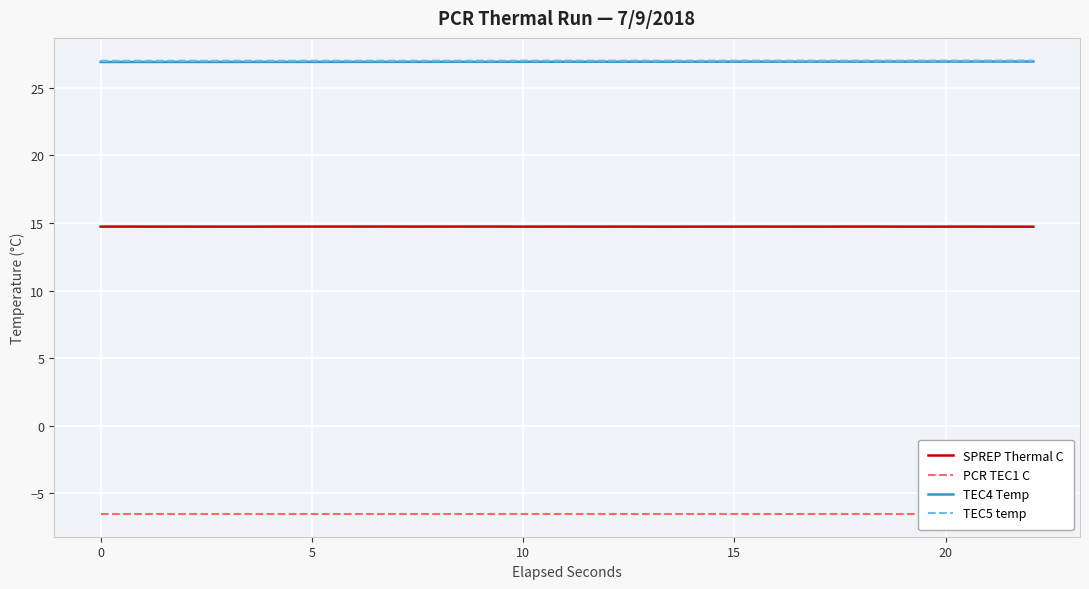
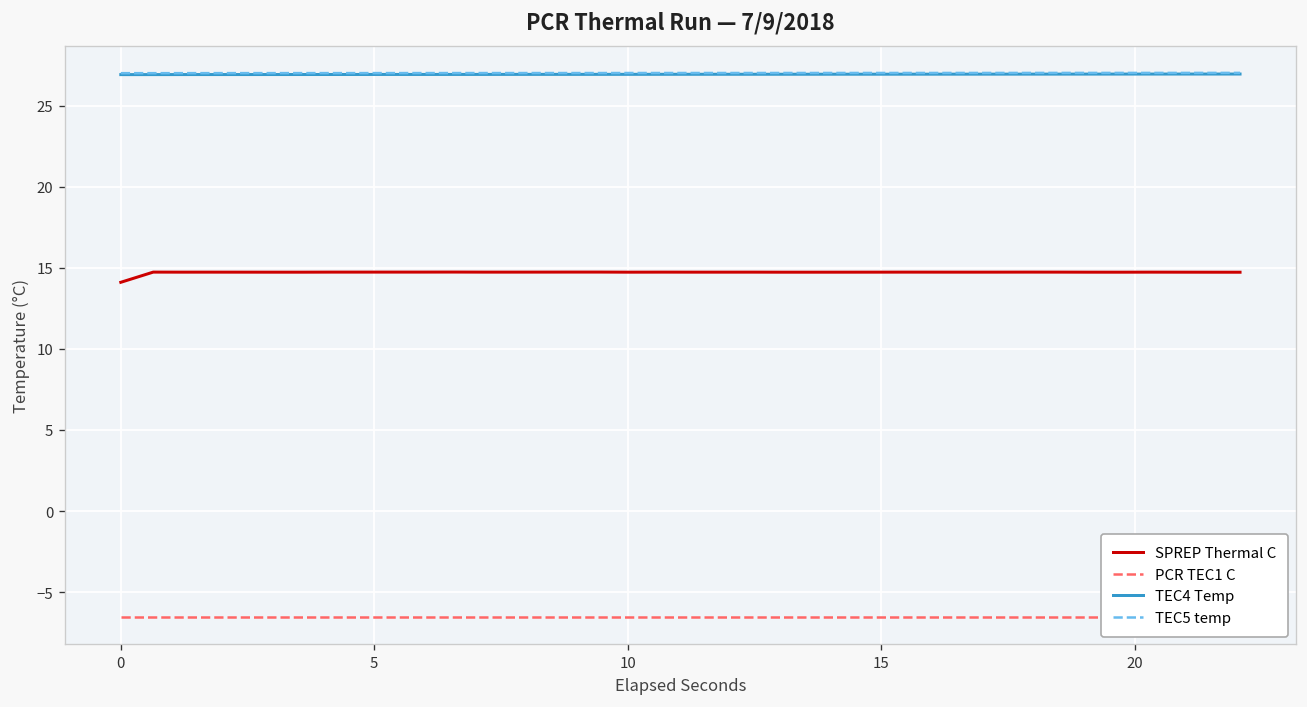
  {
    "SPREP Thermal C": {
-     "0": 14.7
+     "0": 14.1
    },
    "PCR TEC1 C": {
      "0": -6.5
    }
  }
